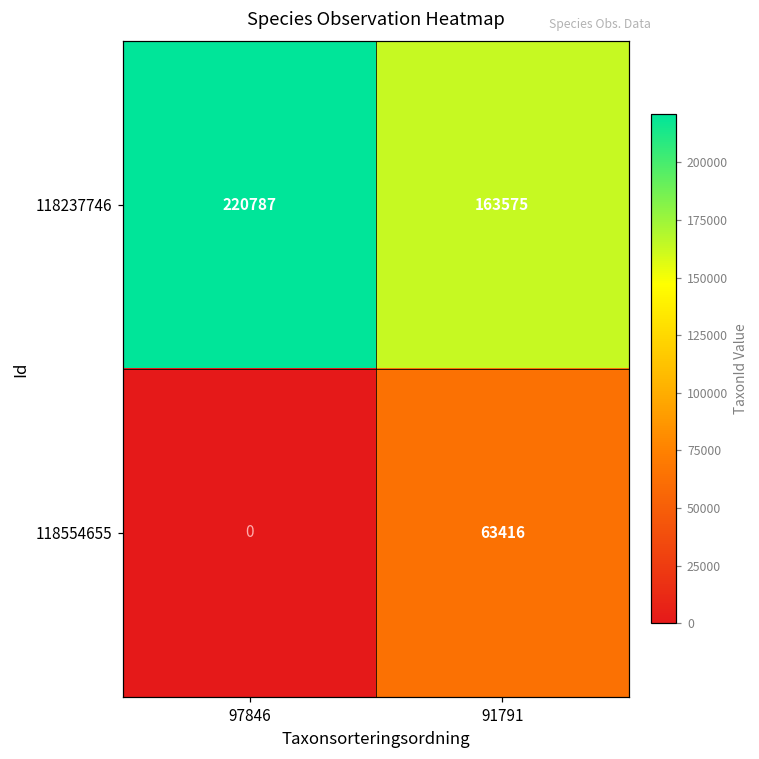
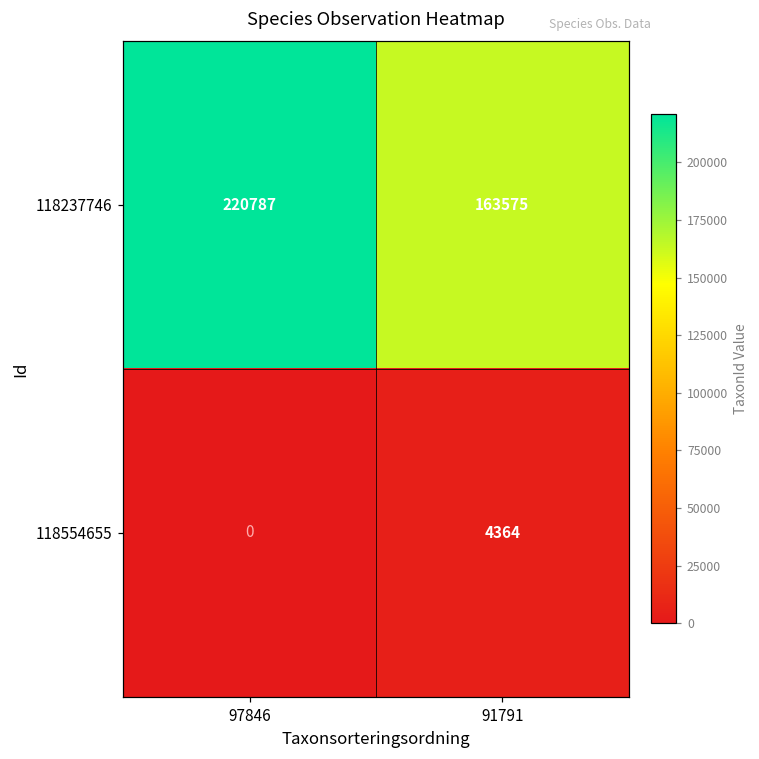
  {
    "118237746": {
      "97846": 220787,
      "91791": 163575
    },
    "118554655": {
      "97846": 0,
-     "91791": 63416
+     "91791": 4364
    }
  }
